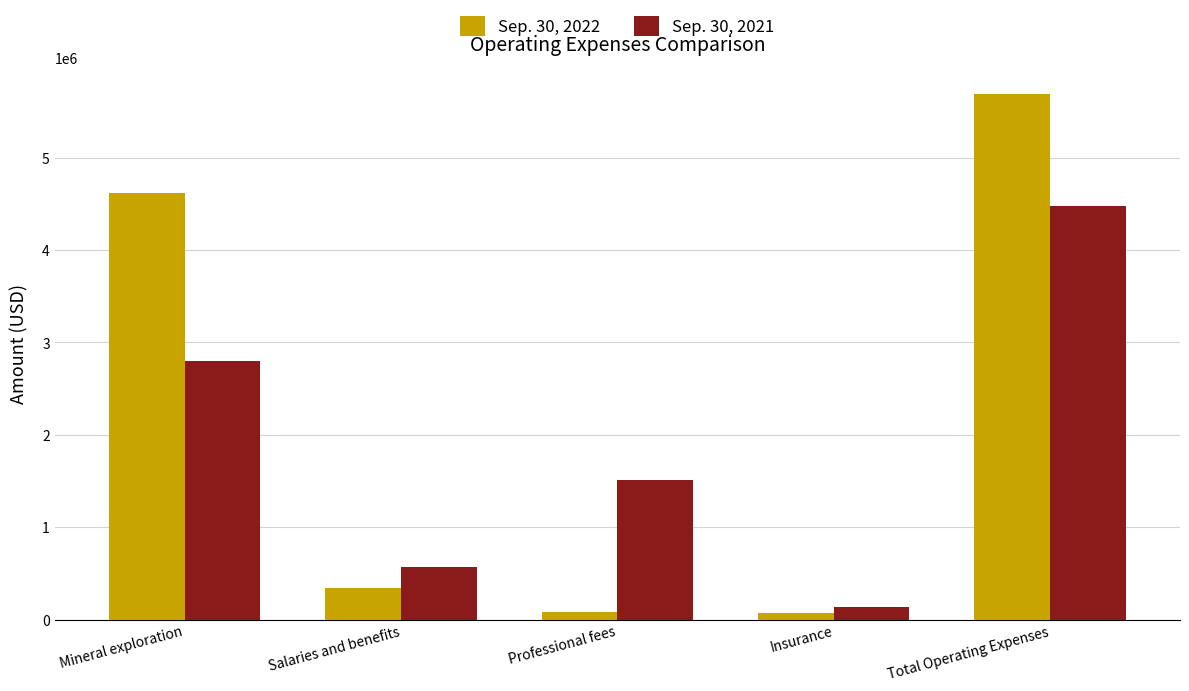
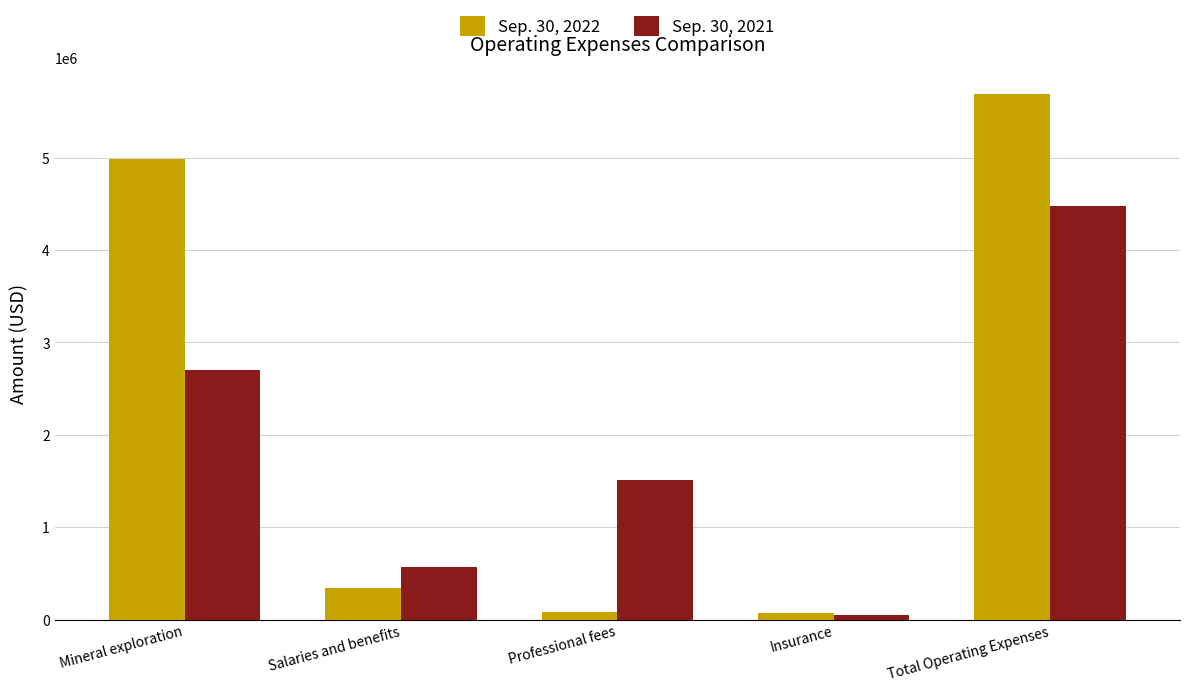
  {
    "Sep. 30, 2022": {
-     "Mineral exploration": 4600000,
+     "Mineral exploration": 5000000,
      "Salaries and benefits": 300000,
      "Professional fees": 100000,
      "Insurance": 100000,
      "Total Operating Expenses": 5700000
    },
    "Sep. 30, 2021": {
-     "Mineral exploration": 2800000,
+     "Mineral exploration": 2700000,
      "Salaries and benefits": 600000,
      "Professional fees": 1500000,
-     "Insurance": 100000,
+     "Insurance": 0,
      "Total Operating Expenses": 4500000
    }
  }
